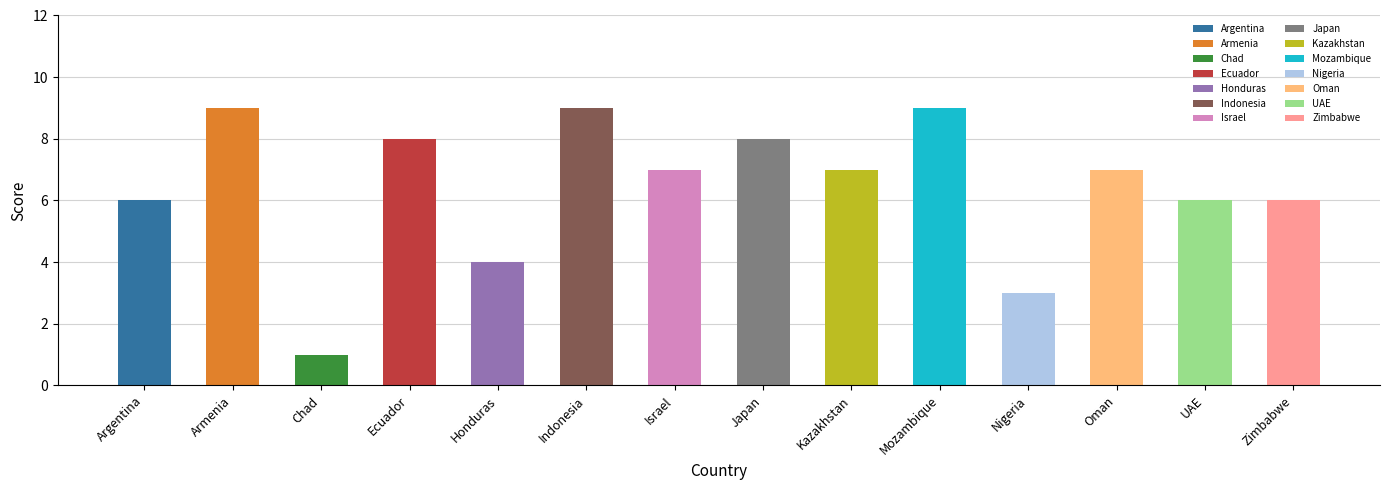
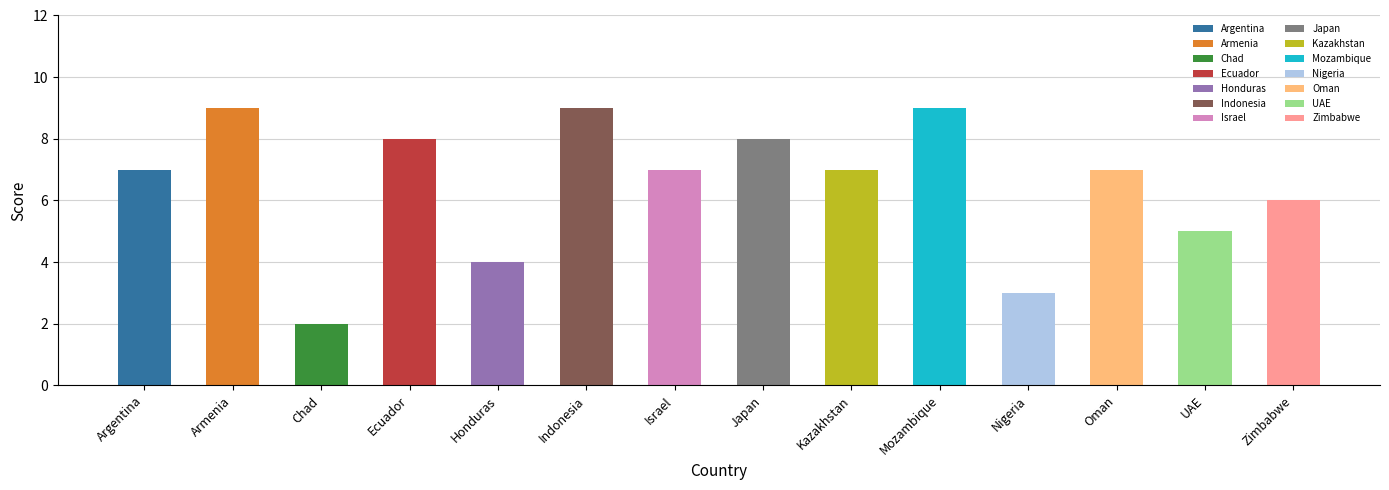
  {
-   "Argentina": 6,
+   "Argentina": 7,
    "Armenia": 9,
-   "Chad": 1,
+   "Chad": 2,
    "Ecuador": 8,
    "Honduras": 4,
    "Indonesia": 9,
    "Israel": 7,
    "Japan": 8,
    "Kazakhstan": 7,
    "Mozambique": 9,
    "Nigeria": 3,
    "Oman": 7,
-   "UAE": 6,
+   "UAE": 5,
    "Zimbabwe": 6
  }
